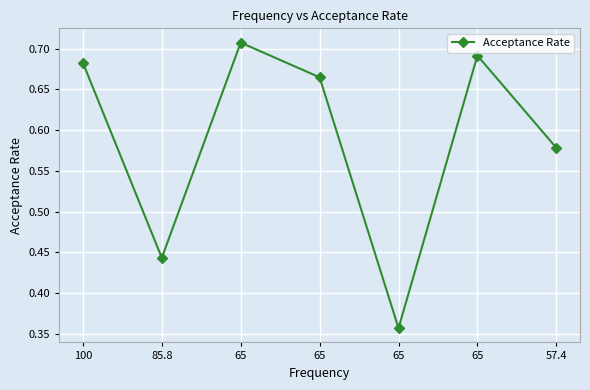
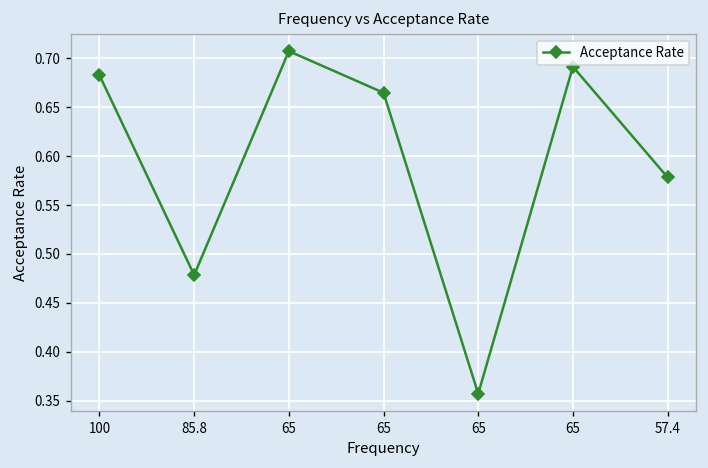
  {
    "100": 0.68,
-   "85.8": 0.44,
+   "85.8": 0.48,
    "57.4": 0.58
  }
